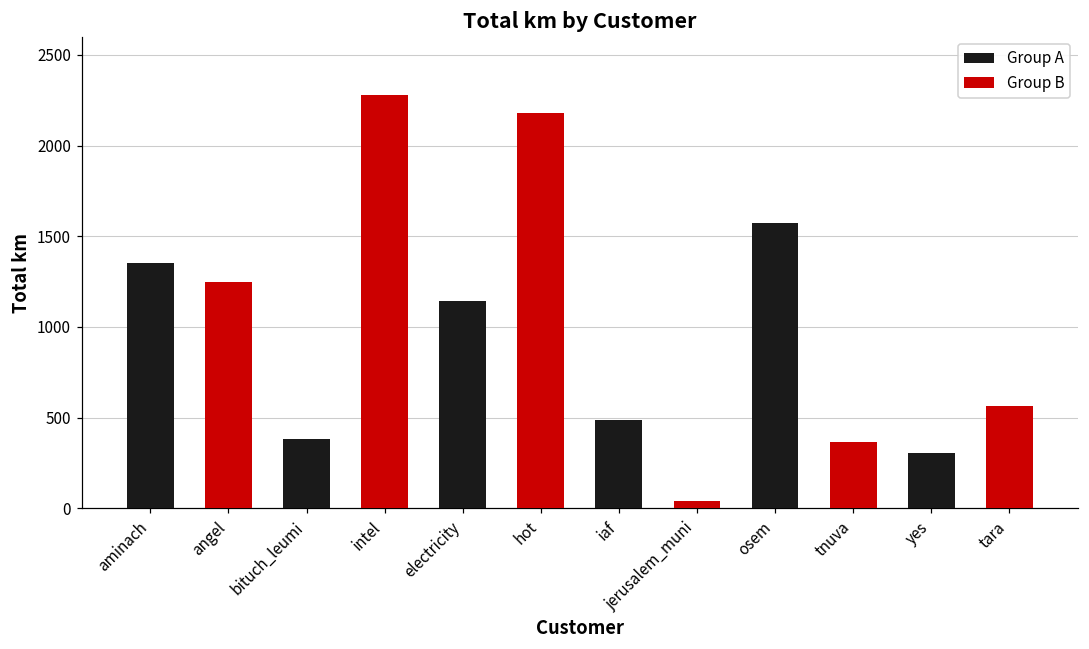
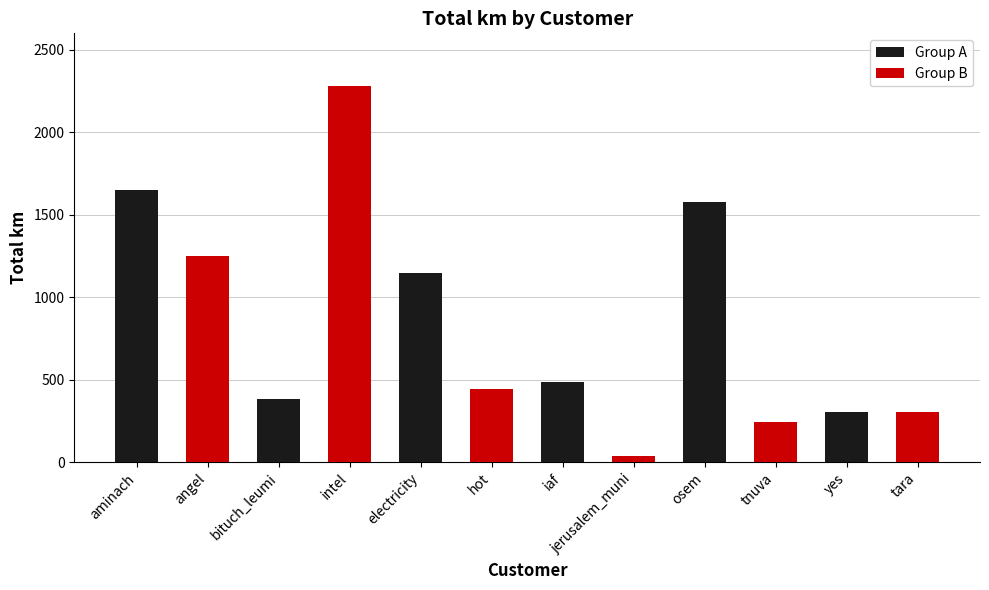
  {
-   "aminach": 1350,
+   "aminach": 1650,
    "angel": 1250,
    "bituch_leumi": 380,
    "intel": 2280,
    "electricity": 1140,
-   "hot": 2180,
+   "hot": 450,
    "iaf": 490,
    "jerusalem_muni": 40,
    "osem": 1580,
-   "tnuva": 370,
+   "tnuva": 240,
    "yes": 310,
-   "tara": 560
+   "tara": 300
  }
